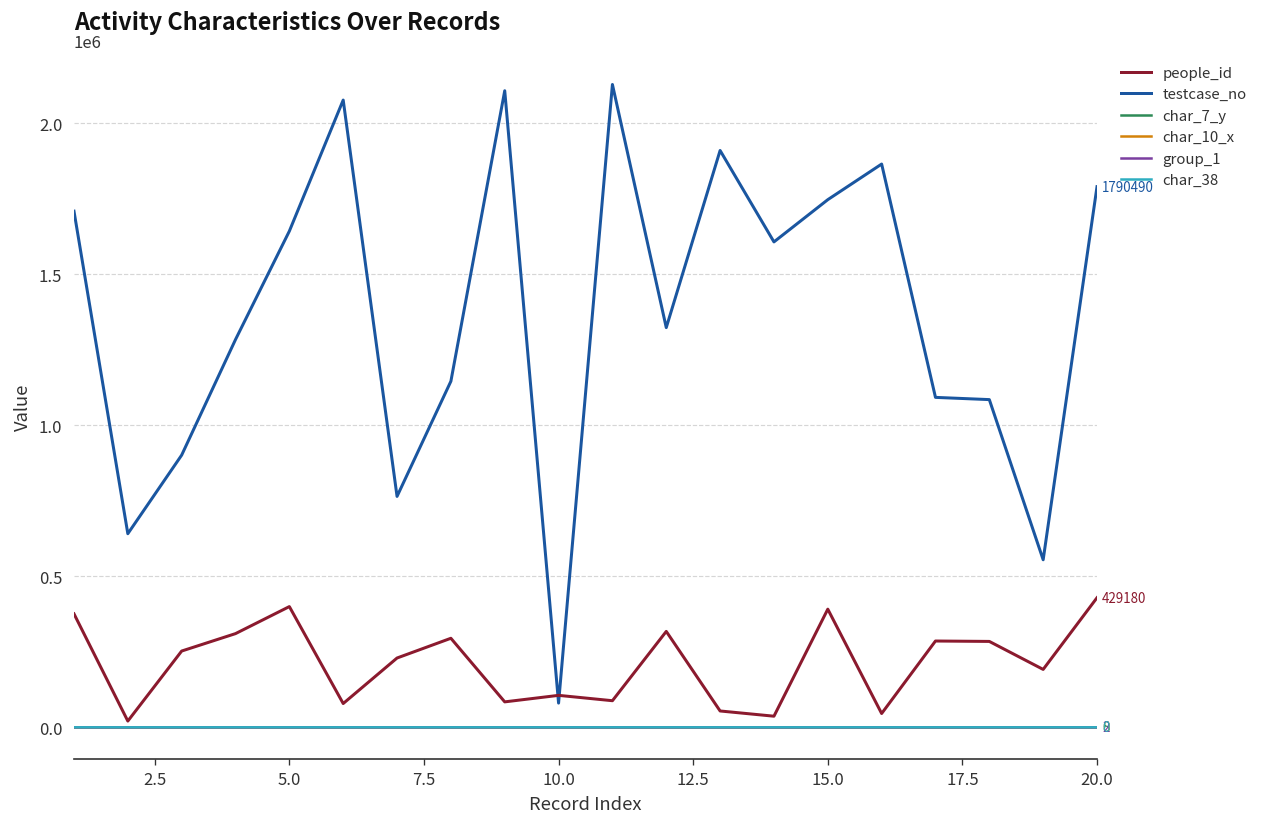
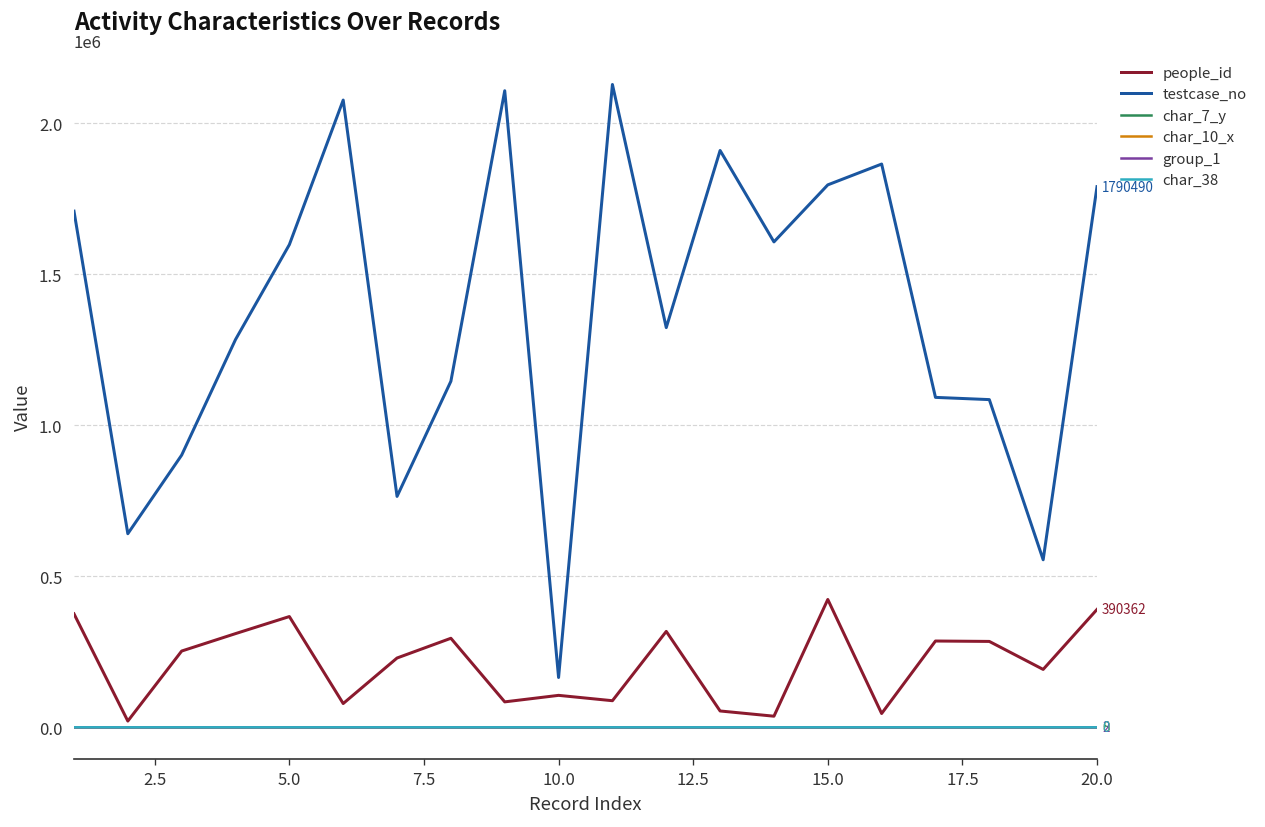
  {
    "people_id": {
-     "5.0": 400000,
-     "15.0": 390000,
-     "20.0": 429180
+     "5.0": 370000,
+     "15.0": 420000,
+     "20.0": 390362
    },
    "testcase_no": {
-     "5.0": 1640000,
-     "10.0": 80000,
-     "15.0": 1750000
+     "5.0": 1600000,
+     "10.0": 170000,
+     "15.0": 1800000
    },
    "char_38": {
      "5.0": 0,
      "10.0": 0,
      "15.0": 0
    }
  }
